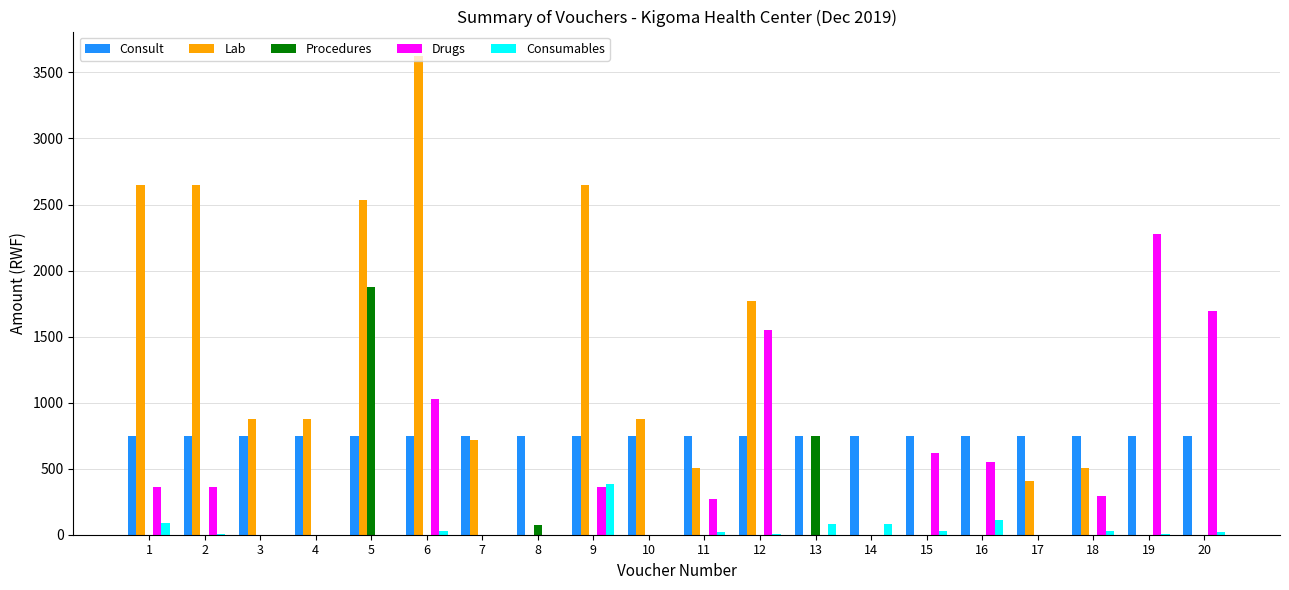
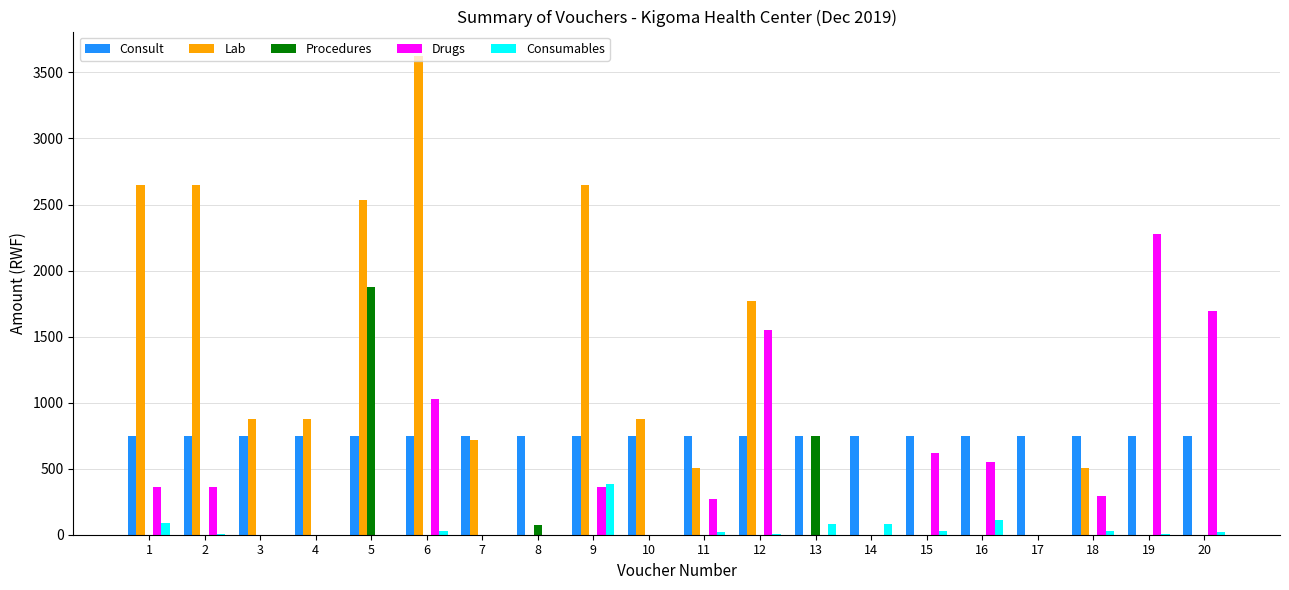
  {
    "Consult": {
      "1": 750,
      "2": 750,
      "3": 750,
      "4": 750,
      "5": 750,
      "6": 750,
      "7": 750,
      "8": 750,
      "9": 750,
      "10": 750,
      "11": 750,
      "12": 750,
      "13": 750,
      "14": 750,
      "15": 750,
      "16": 750,
      "17": 750,
      "18": 750,
      "19": 750,
      "20": 750
    },
    "Lab": {
      "1": 2650,
      "2": 2650,
      "3": 870,
      "4": 870,
      "5": 2530,
      "7": 720,
      "8": 0,
      "9": 2650,
      "10": 870,
      "11": 510,
      "12": 1770,
      "13": 0,
      "14": 0,
      "15": 0,
      "16": 0,
-     "17": 410,
+     "17": 0,
      "18": 510,
      "19": 0,
      "20": 0
    },
    "Procedures": {
      "1": 0,
      "2": 0,
      "3": 0,
      "4": 0,
      "5": 1880,
      "6": 0,
      "7": 0,
      "8": 80,
      "9": 0,
      "10": 0,
      "11": 0,
      "12": 0,
      "13": 750,
      "14": 0,
      "15": 0,
      "16": 0,
      "17": 0,
      "18": 0,
      "19": 0,
      "20": 0
    },
    "Drugs": {
      "1": 360,
      "2": 360,
      "3": 0,
      "4": 0,
      "5": 0,
      "6": 1030,
      "7": 0,
      "8": 0,
      "9": 360,
      "10": 0,
      "11": 270,
      "12": 1550,
      "13": 0,
      "14": 0,
      "15": 620,
      "16": 550,
      "17": 0,
      "18": 300,
      "19": 2280,
      "20": 1690
    },
    "Consumables": {
      "1": 90,
      "3": 0,
      "4": 0,
      "5": 0,
      "6": 30,
      "7": 0,
      "8": 0,
      "9": 380,
      "10": 0,
      "13": 80,
      "14": 80,
      "15": 30,
      "16": 110,
      "17": 0,
      "18": 30
    }
  }
